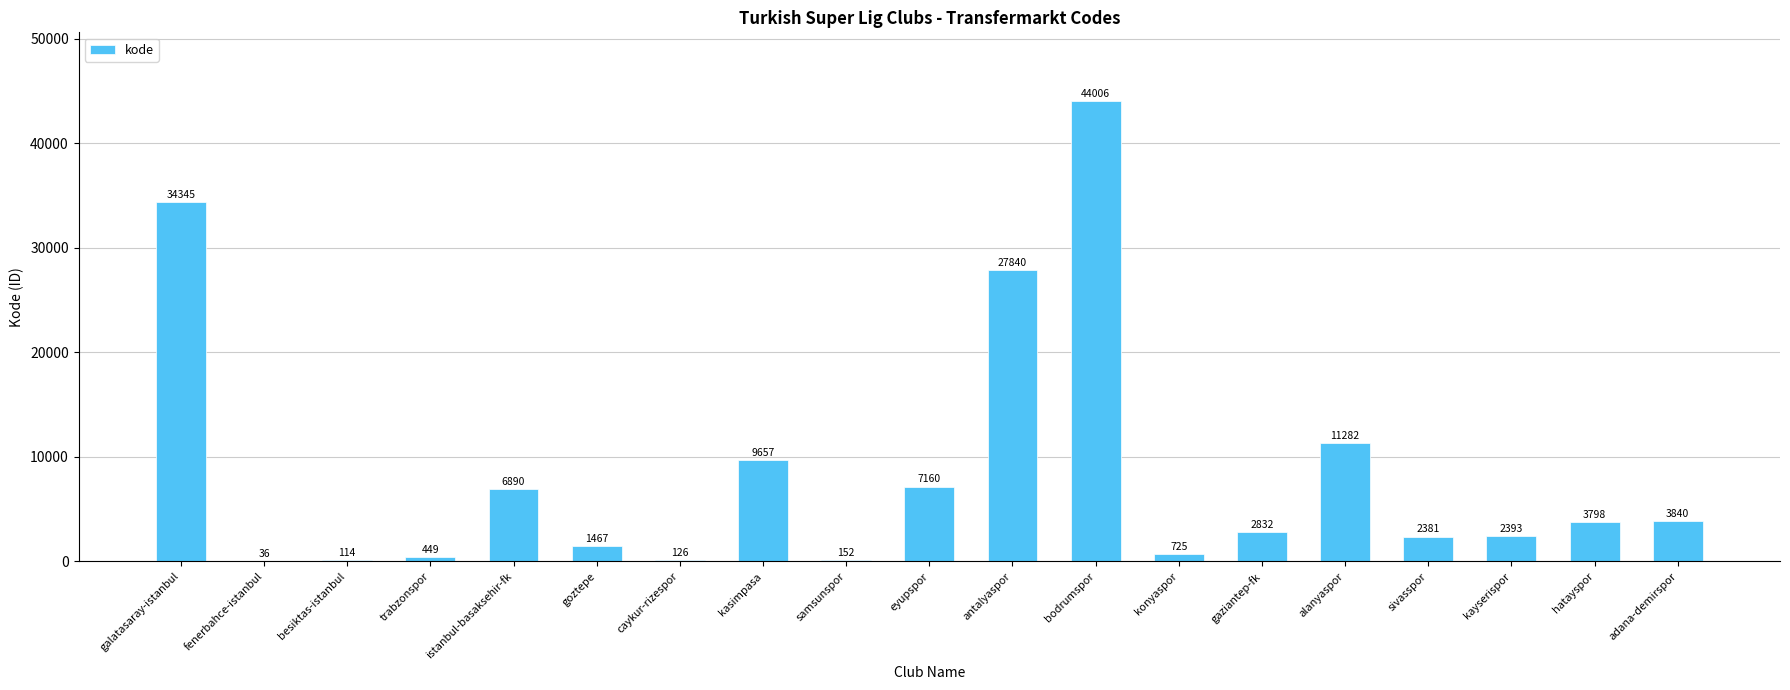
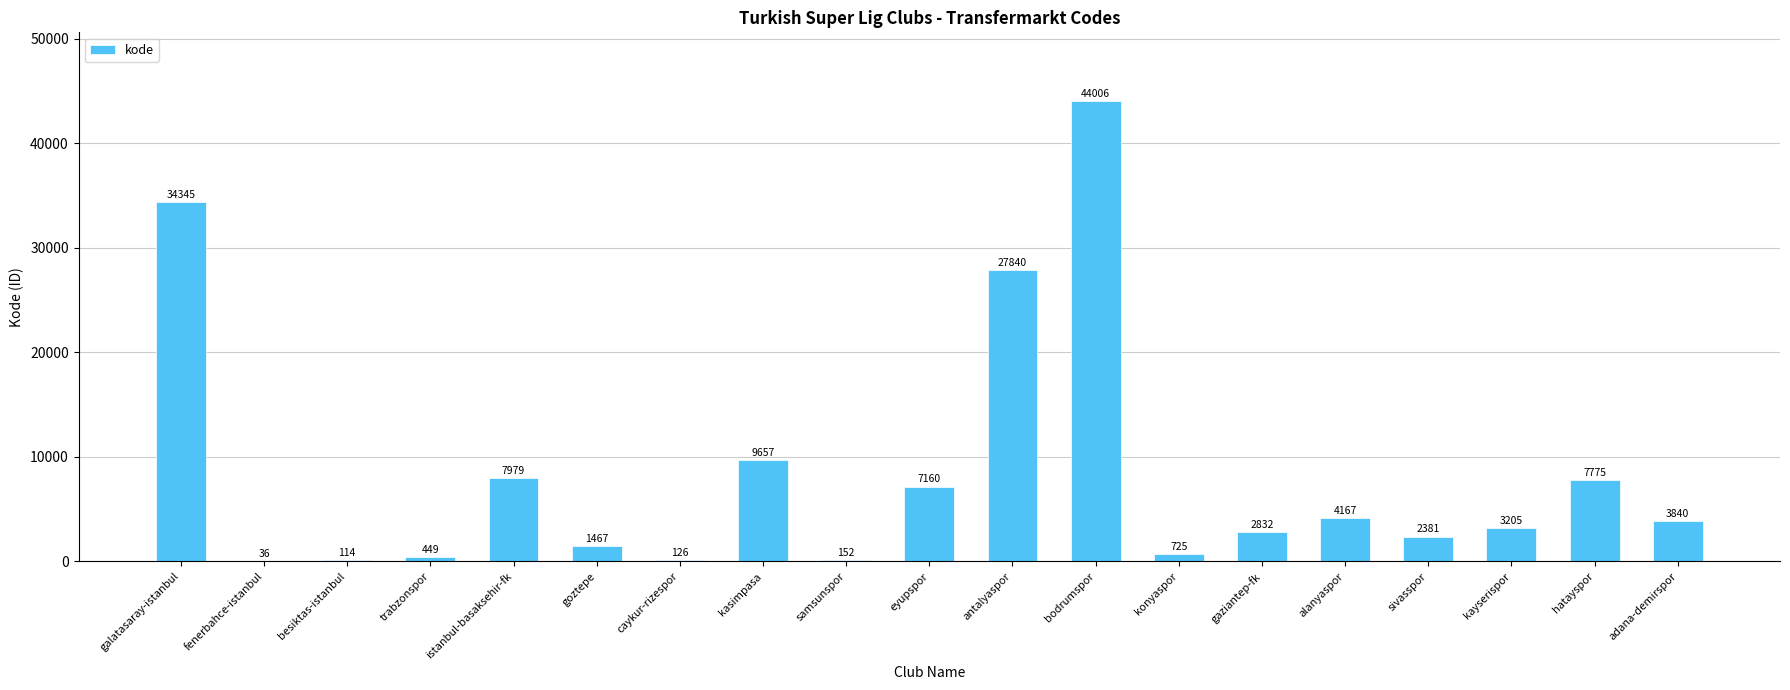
  {
    "galatasaray-istanbul": 34345,
    "fenerbahce-istanbul": 36,
    "besiktas-istanbul": 114,
    "trabzonspor": 449,
-   "istanbul-basaksehir-fk": 6890,
+   "istanbul-basaksehir-fk": 7979,
    "goztepe": 1467,
    "caykur-rizespor": 126,
    "kasimpasa": 9657,
    "samsunspor": 152,
    "eyupspor": 7160,
    "antalyaspor": 27840,
    "bodrumspor": 44006,
    "konyaspor": 725,
    "gaziantep-fk": 2832,
-   "alanyaspor": 11282,
+   "alanyaspor": 4167,
    "sivasspor": 2381,
-   "kayserispor": 2393,
-   "hatayspor": 3798,
+   "kayserispor": 3205,
+   "hatayspor": 7775,
    "adana-demirspor": 3840
  }
